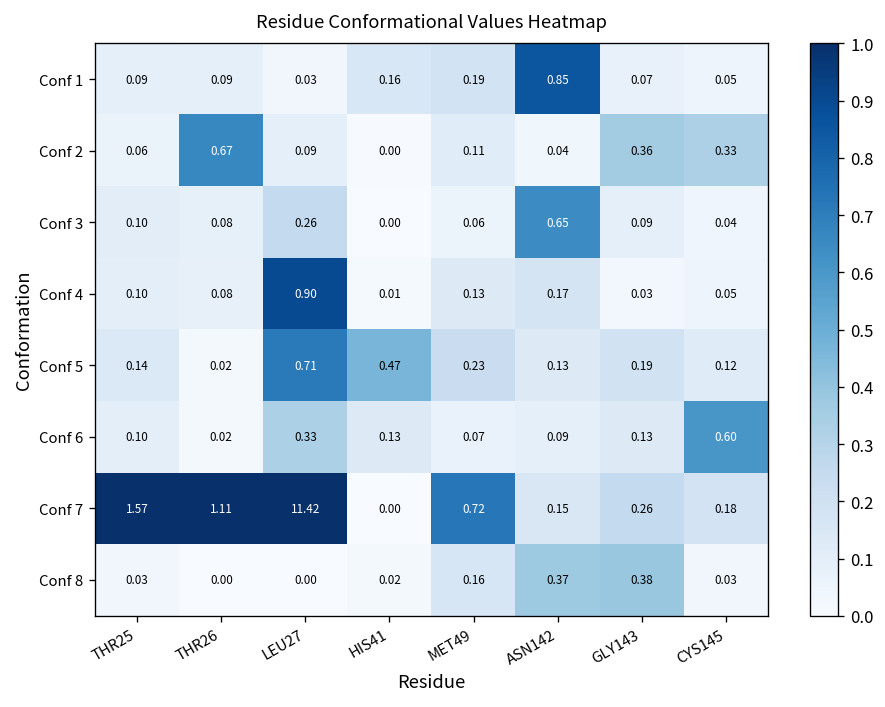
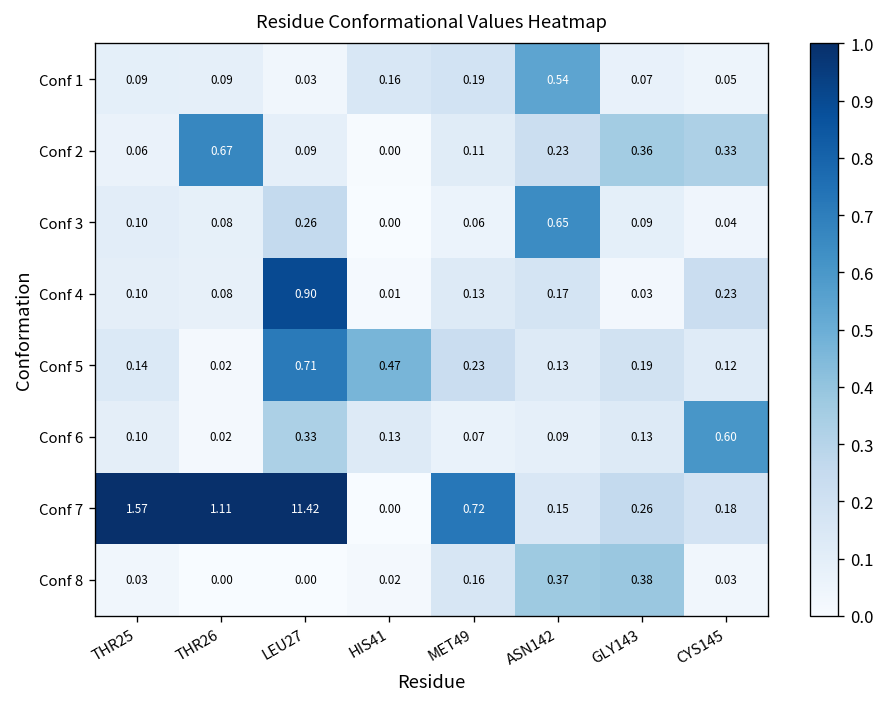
  {
    "Conf 1": {
      "THR25": 0.09,
      "THR26": 0.09,
      "LEU27": 0.03,
      "HIS41": 0.16,
      "MET49": 0.19,
-     "ASN142": 0.85,
+     "ASN142": 0.54,
      "GLY143": 0.07,
      "CYS145": 0.05
    },
    "Conf 2": {
      "THR25": 0.06,
      "THR26": 0.67,
      "LEU27": 0.09,
      "HIS41": 0.00,
      "MET49": 0.11,
-     "ASN142": 0.04,
+     "ASN142": 0.23,
      "GLY143": 0.36,
      "CYS145": 0.33
    },
    "Conf 3": {
      "THR25": 0.10,
      "THR26": 0.08,
      "LEU27": 0.26,
      "HIS41": 0.00,
      "MET49": 0.06,
      "ASN142": 0.65,
      "GLY143": 0.09,
      "CYS145": 0.04
    },
    "Conf 4": {
      "THR25": 0.10,
      "THR26": 0.08,
      "LEU27": 0.90,
      "HIS41": 0.01,
      "MET49": 0.13,
      "ASN142": 0.17,
      "GLY143": 0.03,
-     "CYS145": 0.05
+     "CYS145": 0.23
    },
    "Conf 5": {
      "THR25": 0.14,
      "THR26": 0.02,
      "LEU27": 0.71,
      "HIS41": 0.47,
      "MET49": 0.23,
      "ASN142": 0.13,
      "GLY143": 0.19,
      "CYS145": 0.12
    },
    "Conf 6": {
      "THR25": 0.10,
      "THR26": 0.02,
      "LEU27": 0.33,
      "HIS41": 0.13,
      "MET49": 0.07,
      "ASN142": 0.09,
      "GLY143": 0.13,
      "CYS145": 0.60
    },
    "Conf 7": {
      "THR25": 1.57,
      "THR26": 1.11,
      "LEU27": 11.42,
      "HIS41": 0.00,
      "MET49": 0.72,
      "ASN142": 0.15,
      "GLY143": 0.26,
      "CYS145": 0.18
    },
    "Conf 8": {
      "THR25": 0.03,
      "THR26": 0.00,
      "LEU27": 0.00,
      "HIS41": 0.02,
      "MET49": 0.16,
      "ASN142": 0.37,
      "GLY143": 0.38,
      "CYS145": 0.03
    }
  }
